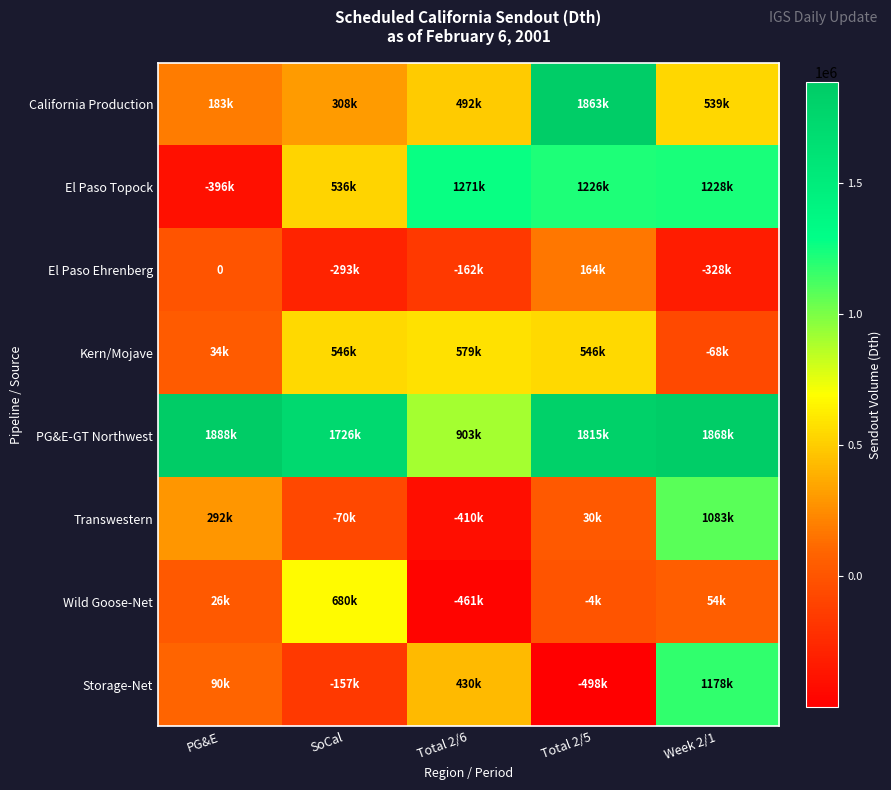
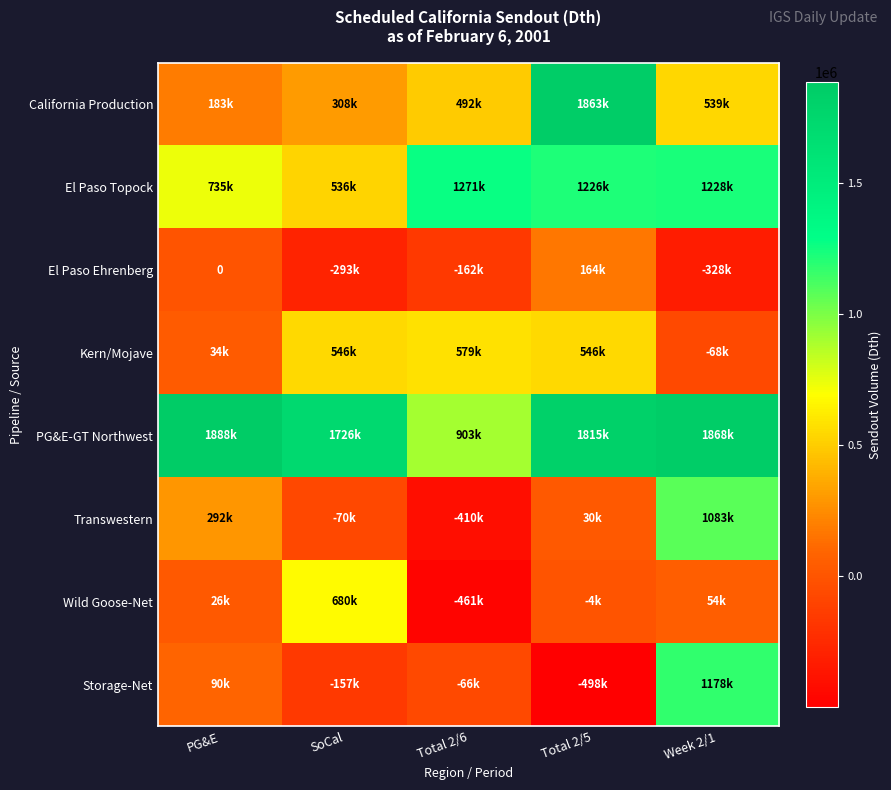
  {
    "California Production": {
      "PG&E": "183k",
      "SoCal": "308k",
      "Total 2/6": "492k",
      "Total 2/5": "1863k",
      "Week 2/1": "539k"
    },
    "El Paso Topock": {
-     "PG&E": "-396k",
+     "PG&E": "735k",
      "SoCal": "536k",
      "Total 2/6": "1271k",
      "Total 2/5": "1226k",
      "Week 2/1": "1228k"
    },
    "El Paso Ehrenberg": {
      "PG&E": "0",
      "SoCal": "-293k",
      "Total 2/6": "-162k",
      "Total 2/5": "164k",
      "Week 2/1": "-328k"
    },
    "Kern/Mojave": {
      "PG&E": "34k",
      "SoCal": "546k",
      "Total 2/6": "579k",
      "Total 2/5": "546k",
      "Week 2/1": "-68k"
    },
    "PG&E-GT Northwest": {
      "PG&E": "1888k",
      "SoCal": "1726k",
      "Total 2/6": "903k",
      "Total 2/5": "1815k",
      "Week 2/1": "1868k"
    },
    "Transwestern": {
      "PG&E": "292k",
      "SoCal": "-70k",
      "Total 2/6": "-410k",
      "Total 2/5": "30k",
      "Week 2/1": "1083k"
    },
    "Wild Goose-Net": {
      "PG&E": "26k",
      "SoCal": "680k",
      "Total 2/6": "-461k",
      "Total 2/5": "-4k",
      "Week 2/1": "54k"
    },
    "Storage-Net": {
      "PG&E": "90k",
      "SoCal": "-157k",
-     "Total 2/6": "430k",
+     "Total 2/6": "-66k",
      "Total 2/5": "-498k",
      "Week 2/1": "1178k"
    }
  }
